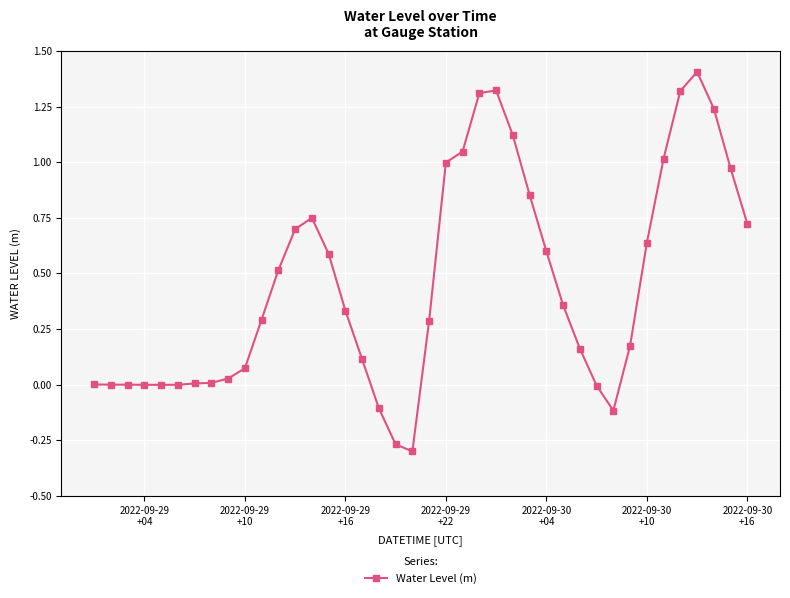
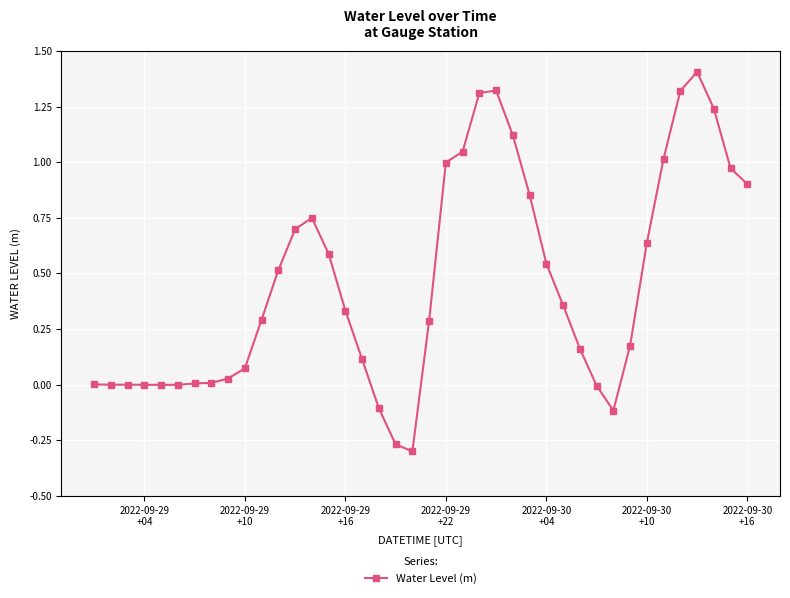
  {
    "2022-09-29 +04": 0.00,
    "2022-09-29 +10": 0.07,
    "2022-09-29 +16": 0.33,
    "2022-09-29 +22": 1.00,
-   "2022-09-30 +04": 0.60,
+   "2022-09-30 +04": 0.54,
    "2022-09-30 +10": 0.64,
-   "2022-09-30 +16": 0.72
+   "2022-09-30 +16": 0.90
  }
